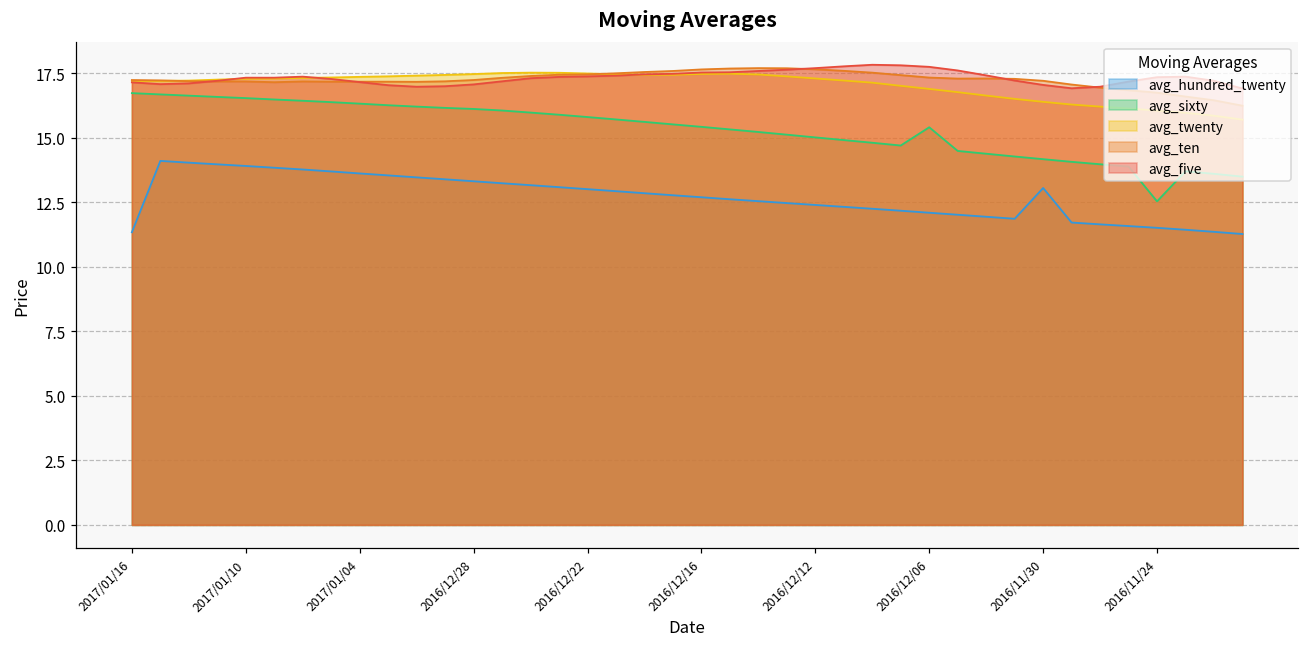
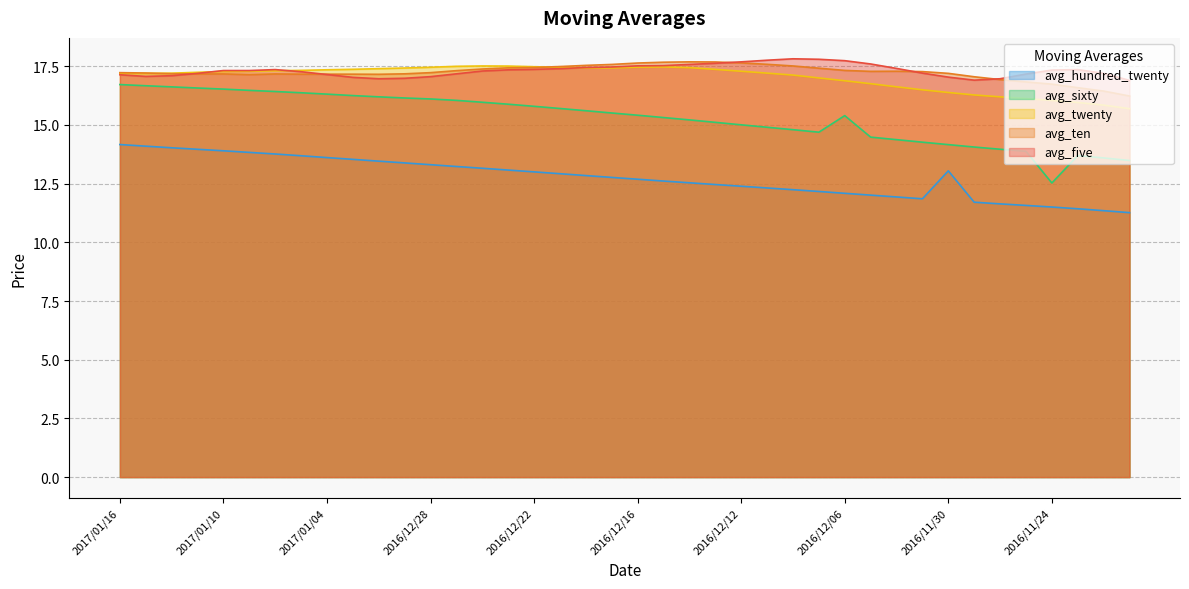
  {
    "avg_hundred_twenty": {
-     "2017/01/16": 11.3,
+     "2017/01/16": 14.2,
      "2017/01/10": 13.9,
      "2017/01/04": 13.6,
      "2016/12/28": 13.3,
      "2016/12/22": 13.0,
      "2016/12/16": 12.7,
      "2016/12/12": 12.4,
      "2016/12/06": 12.1,
      "2016/11/30": 13.0,
      "2016/11/24": 11.5
    },
    "avg_sixty": {
      "2017/01/16": 16.7,
      "2017/01/10": 16.5,
      "2017/01/04": 16.3,
      "2016/12/28": 16.1,
      "2016/12/22": 15.8,
      "2016/12/16": 15.4,
      "2016/12/12": 15.0,
      "2016/12/06": 15.4,
      "2016/11/30": 14.2,
      "2016/11/24": 12.5
    }
  }
